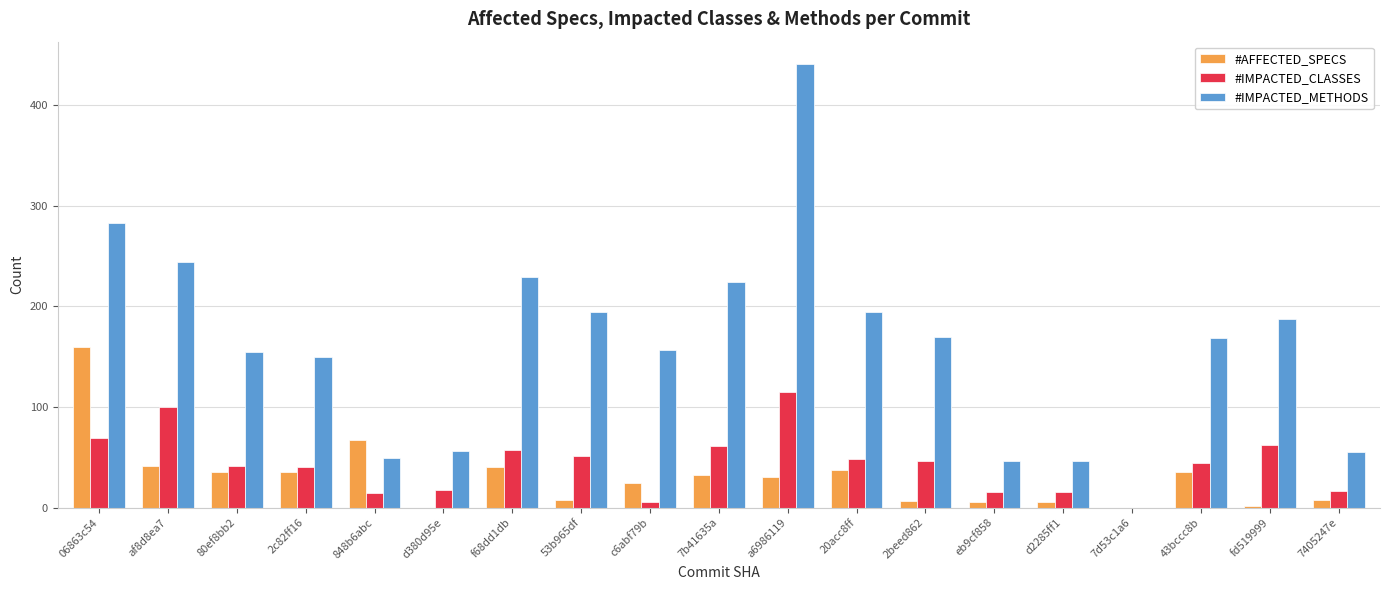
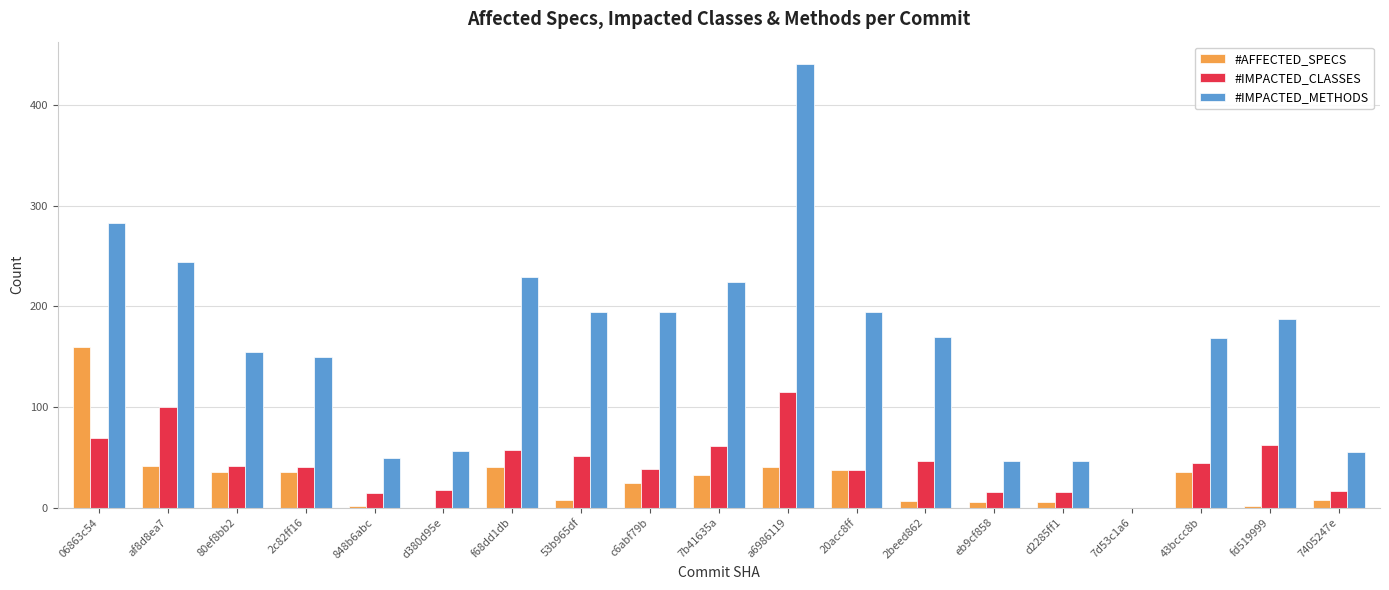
  {
    "#AFFECTED_SPECS": {
      "06863c54": 160,
      "af8d8ea7": 41,
      "80ef8bb2": 35,
      "2c82ff16": 35,
-     "848b6abc": 67,
+     "848b6abc": 1,
      "d380d95e": 0,
      "f68dd1db": 40,
      "53b965df": 7,
      "c6abf79b": 24,
      "7b41635a": 32,
-     "a6986119": 30,
+     "a6986119": 40,
      "20acc8ff": 37,
      "2beed862": 6,
      "eb9cf858": 5,
      "d2285ff1": 5,
      "7d53c1a6": 0,
      "43bccc8b": 35,
      "7405247e": 7
    },
    "#IMPACTED_CLASSES": {
      "06863c54": 69,
      "af8d8ea7": 100,
      "80ef8bb2": 41,
      "2c82ff16": 40,
      "848b6abc": 14,
      "d380d95e": 17,
      "f68dd1db": 57,
      "53b965df": 51,
-     "c6abf79b": 5,
+     "c6abf79b": 38,
      "7b41635a": 61,
      "a6986119": 115,
-     "20acc8ff": 48,
+     "20acc8ff": 37,
      "2beed862": 46,
      "eb9cf858": 15,
      "d2285ff1": 15,
      "7d53c1a6": 0,
      "43bccc8b": 44,
      "fd519999": 62,
      "7405247e": 16
    },
    "#IMPACTED_METHODS": {
      "06863c54": 283,
      "af8d8ea7": 244,
      "80ef8bb2": 155,
      "2c82ff16": 150,
      "848b6abc": 49,
      "d380d95e": 56,
      "f68dd1db": 229,
      "53b965df": 194,
-     "c6abf79b": 157,
+     "c6abf79b": 194,
      "7b41635a": 224,
      "a6986119": 441,
      "20acc8ff": 194,
      "2beed862": 169,
      "eb9cf858": 46,
      "d2285ff1": 46,
      "7d53c1a6": 0,
      "43bccc8b": 168,
      "fd519999": 187,
      "7405247e": 55
    }
  }
